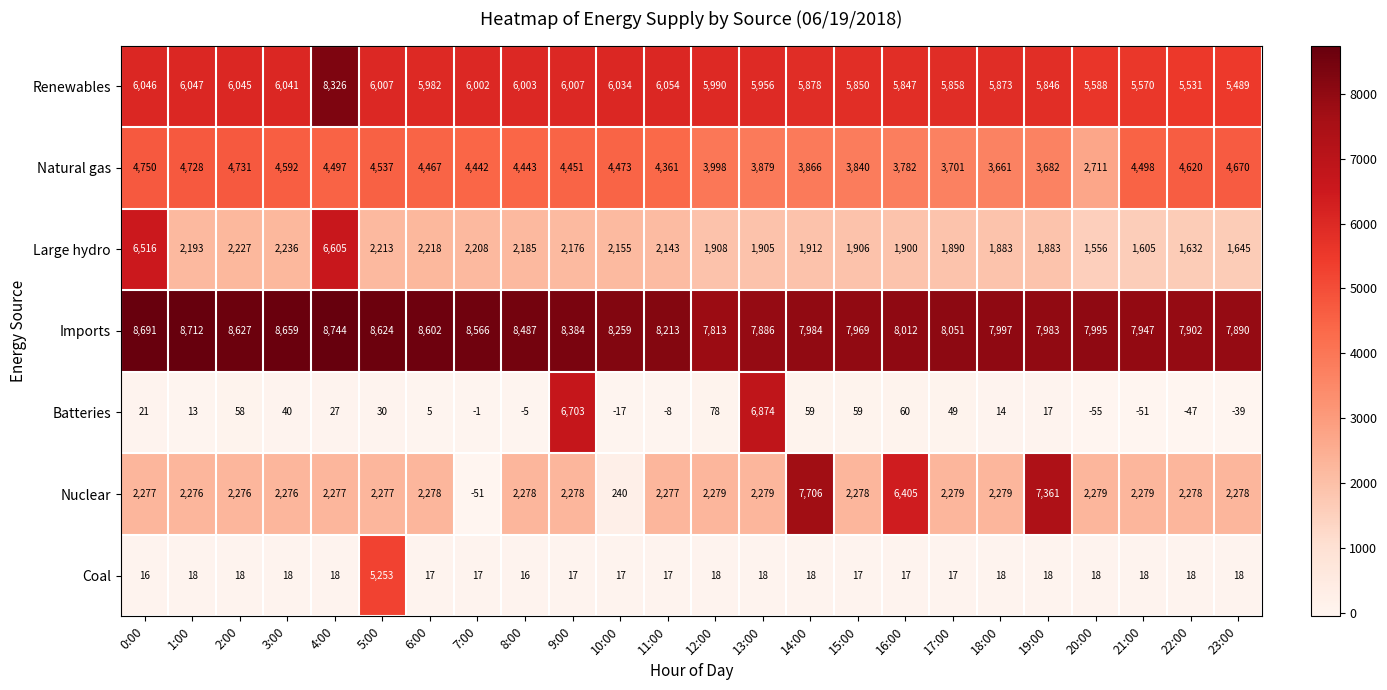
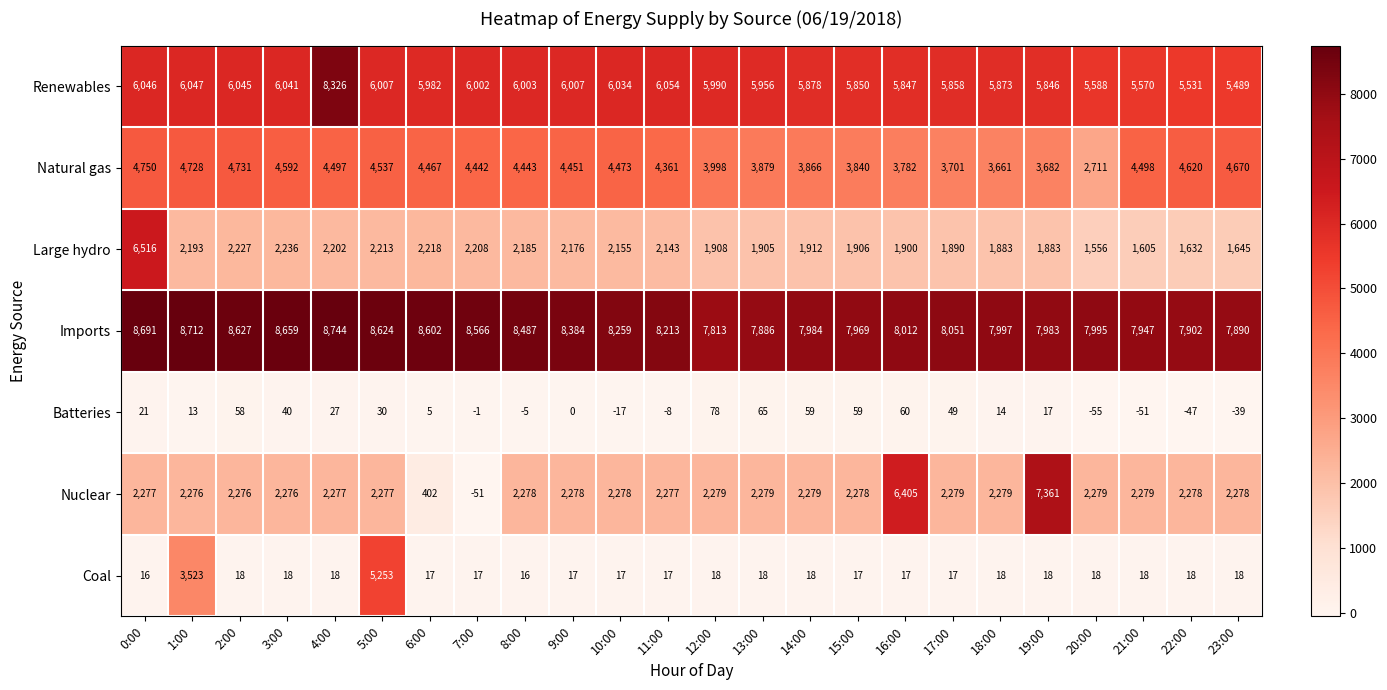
  {
    "Renewables": {
      "0:00": "6,046",
      "1:00": "6,047",
      "2:00": "6,045",
      "3:00": "6,041",
      "4:00": "8,326",
      "5:00": "6,007",
      "6:00": "5,982",
      "7:00": "6,002",
      "8:00": "6,003",
      "9:00": "6,007",
      "10:00": "6,034",
      "11:00": "6,054",
      "12:00": "5,990",
      "13:00": "5,956",
      "14:00": "5,878",
      "15:00": "5,850",
      "16:00": "5,847",
      "17:00": "5,858",
      "18:00": "5,873",
      "19:00": "5,846",
      "20:00": "5,588",
      "21:00": "5,570",
      "22:00": "5,531",
      "23:00": "5,489"
    },
    "Natural gas": {
      "0:00": "4,750",
      "1:00": "4,728",
      "2:00": "4,731",
      "3:00": "4,592",
      "4:00": "4,497",
      "5:00": "4,537",
      "6:00": "4,467",
      "7:00": "4,442",
      "8:00": "4,443",
      "9:00": "4,451",
      "10:00": "4,473",
      "11:00": "4,361",
      "12:00": "3,998",
      "13:00": "3,879",
      "14:00": "3,866",
      "15:00": "3,840",
      "16:00": "3,782",
      "17:00": "3,701",
      "18:00": "3,661",
      "19:00": "3,682",
      "20:00": "2,711",
      "21:00": "4,498",
      "22:00": "4,620",
      "23:00": "4,670"
    },
    "Large hydro": {
      "0:00": "6,516",
      "1:00": "2,193",
      "2:00": "2,227",
      "3:00": "2,236",
-     "4:00": "6,605",
+     "4:00": "2,202",
      "5:00": "2,213",
      "6:00": "2,218",
      "7:00": "2,208",
      "8:00": "2,185",
      "9:00": "2,176",
      "10:00": "2,155",
      "11:00": "2,143",
      "12:00": "1,908",
      "13:00": "1,905",
      "14:00": "1,912",
      "15:00": "1,906",
      "16:00": "1,900",
      "17:00": "1,890",
      "18:00": "1,883",
      "19:00": "1,883",
      "20:00": "1,556",
      "21:00": "1,605",
      "22:00": "1,632",
      "23:00": "1,645"
    },
    "Imports": {
      "0:00": "8,691",
      "1:00": "8,712",
      "2:00": "8,627",
      "3:00": "8,659",
      "4:00": "8,744",
      "5:00": "8,624",
      "6:00": "8,602",
      "7:00": "8,566",
      "8:00": "8,487",
      "9:00": "8,384",
      "10:00": "8,259",
      "11:00": "8,213",
      "12:00": "7,813",
      "13:00": "7,886",
      "14:00": "7,984",
      "15:00": "7,969",
      "16:00": "8,012",
      "17:00": "8,051",
      "18:00": "7,997",
      "19:00": "7,983",
      "20:00": "7,995",
      "21:00": "7,947",
      "22:00": "7,902",
      "23:00": "7,890"
    },
    "Batteries": {
      "0:00": "21",
      "1:00": "13",
      "2:00": "58",
      "3:00": "40",
      "4:00": "27",
      "5:00": "30",
      "6:00": "5",
      "7:00": "-1",
      "8:00": "-5",
-     "9:00": "6,703",
+     "9:00": "0",
      "10:00": "-17",
      "11:00": "-8",
      "12:00": "78",
-     "13:00": "6,874",
+     "13:00": "65",
      "14:00": "59",
      "15:00": "59",
      "16:00": "60",
      "17:00": "49",
      "18:00": "14",
      "19:00": "17",
      "20:00": "-55",
      "21:00": "-51",
      "22:00": "-47",
      "23:00": "-39"
    },
    "Nuclear": {
      "0:00": "2,277",
      "1:00": "2,276",
      "2:00": "2,276",
      "3:00": "2,276",
      "4:00": "2,277",
      "5:00": "2,277",
-     "6:00": "2,278",
+     "6:00": "402",
      "7:00": "-51",
      "8:00": "2,278",
      "9:00": "2,278",
-     "10:00": "240",
+     "10:00": "2,278",
      "11:00": "2,277",
      "12:00": "2,279",
      "13:00": "2,279",
-     "14:00": "7,706",
+     "14:00": "2,279",
      "15:00": "2,278",
      "16:00": "6,405",
      "17:00": "2,279",
      "18:00": "2,279",
      "19:00": "7,361",
      "20:00": "2,279",
      "21:00": "2,279",
      "22:00": "2,278",
      "23:00": "2,278"
    },
    "Coal": {
      "0:00": "16",
-     "1:00": "18",
+     "1:00": "3,523",
      "2:00": "18",
      "3:00": "18",
      "4:00": "18",
      "5:00": "5,253",
      "6:00": "17",
      "7:00": "17",
      "8:00": "16",
      "9:00": "17",
      "10:00": "17",
      "11:00": "17",
      "12:00": "18",
      "13:00": "18",
      "14:00": "18",
      "15:00": "17",
      "16:00": "17",
      "17:00": "17",
      "18:00": "18",
      "19:00": "18",
      "20:00": "18",
      "21:00": "18",
      "22:00": "18",
      "23:00": "18"
    }
  }
